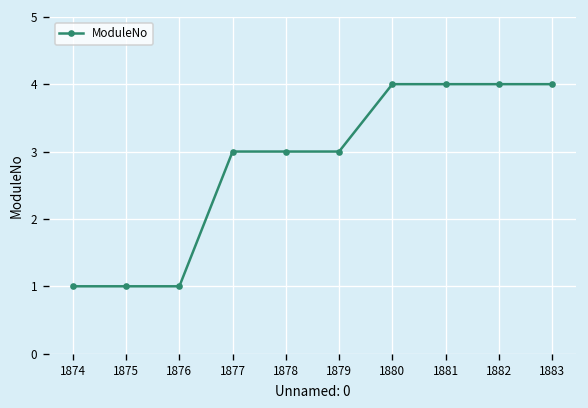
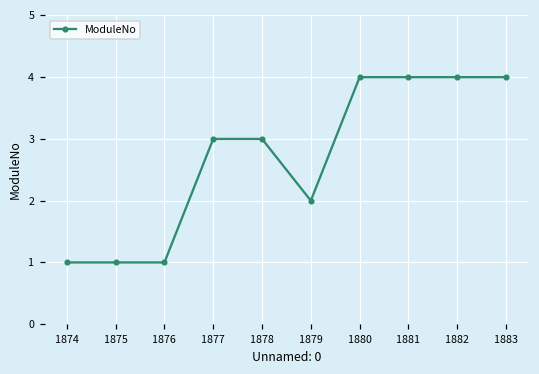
  {
    "1874": 1,
    "1875": 1,
    "1876": 1,
    "1877": 3,
    "1878": 3,
-   "1879": 3,
+   "1879": 2,
    "1880": 4,
    "1881": 4,
    "1882": 4,
    "1883": 4
  }
